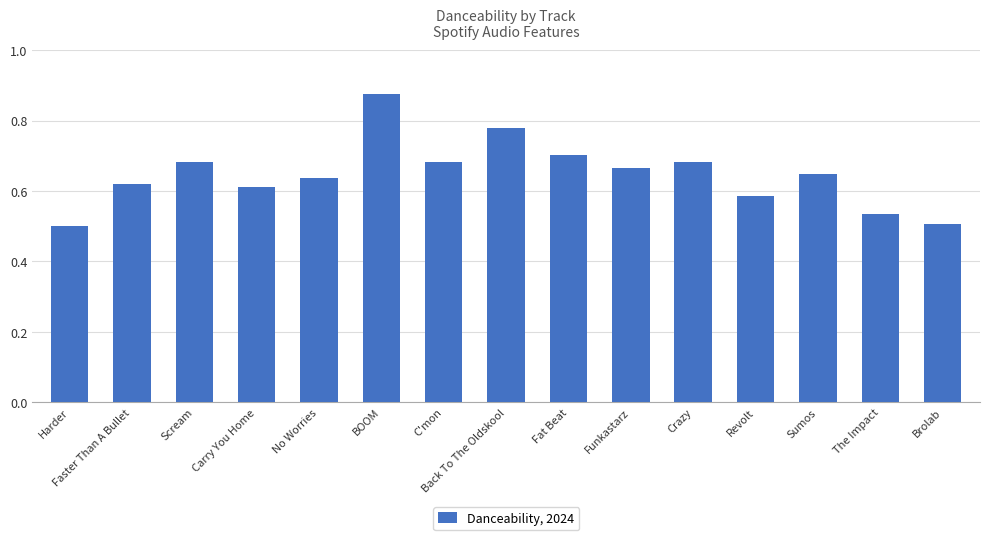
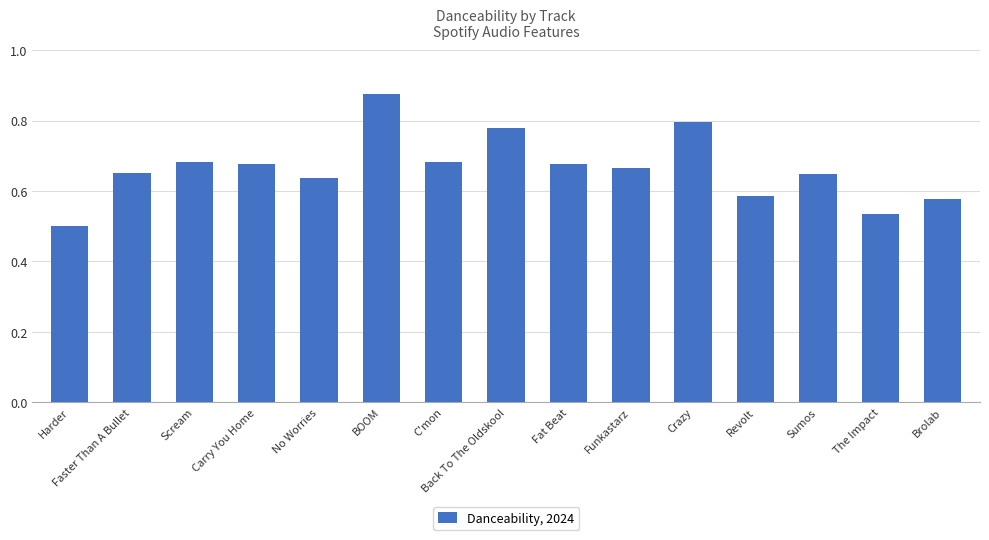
  {
    "Harder": 0.50,
-   "Faster Than A Bullet": 0.62,
+   "Faster Than A Bullet": 0.65,
    "Scream": 0.68,
-   "Carry You Home": 0.61,
+   "Carry You Home": 0.68,
    "No Worries": 0.64,
    "BOOM": 0.88,
    "C'mon": 0.68,
    "Back To The Oldskool": 0.78,
-   "Fat Beat": 0.70,
+   "Fat Beat": 0.68,
    "Funkastarz": 0.67,
-   "Crazy": 0.68,
+   "Crazy": 0.80,
    "Revolt": 0.59,
    "Sumos": 0.65,
    "The Impact": 0.54,
-   "Brolab": 0.51
+   "Brolab": 0.58
  }
